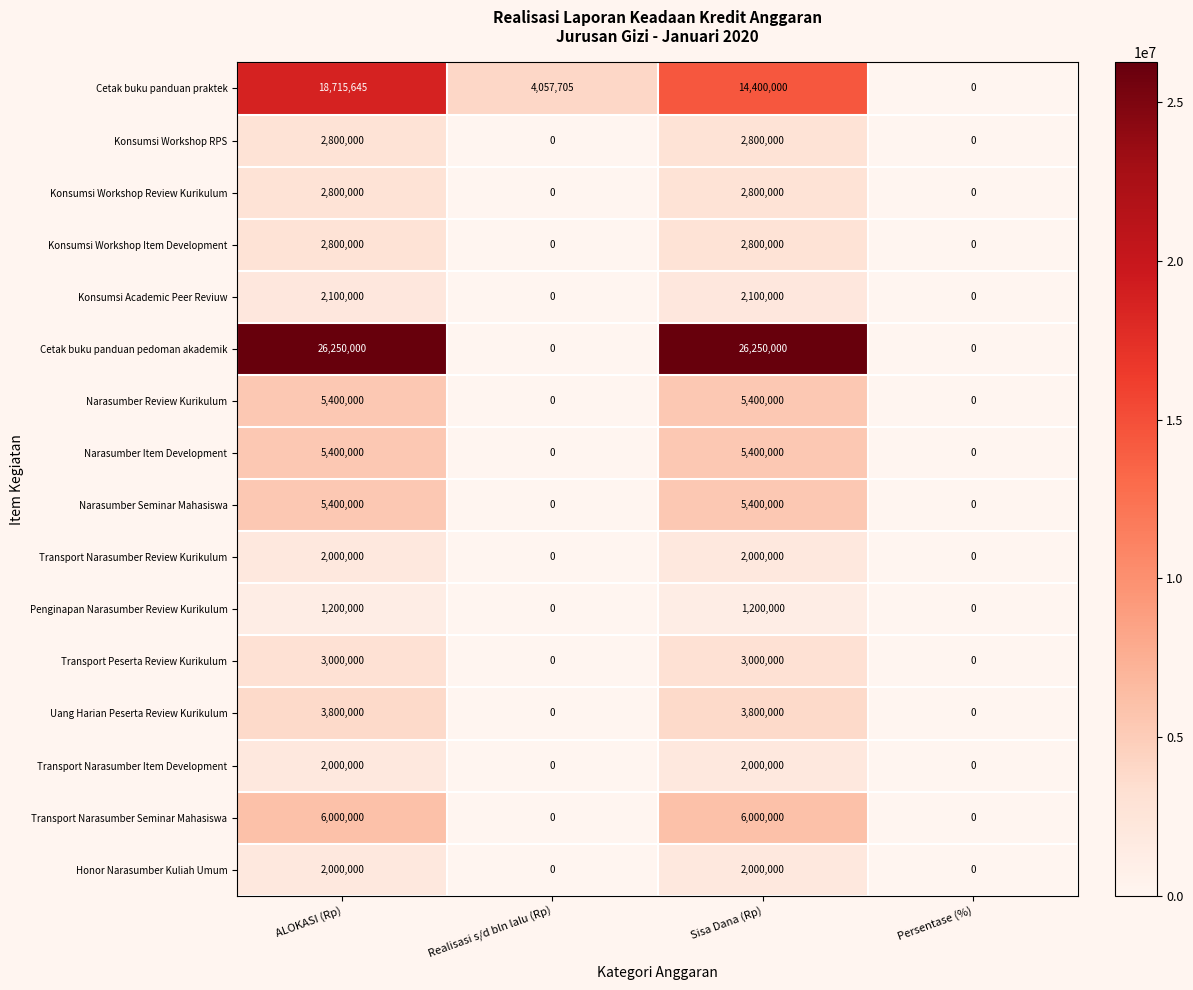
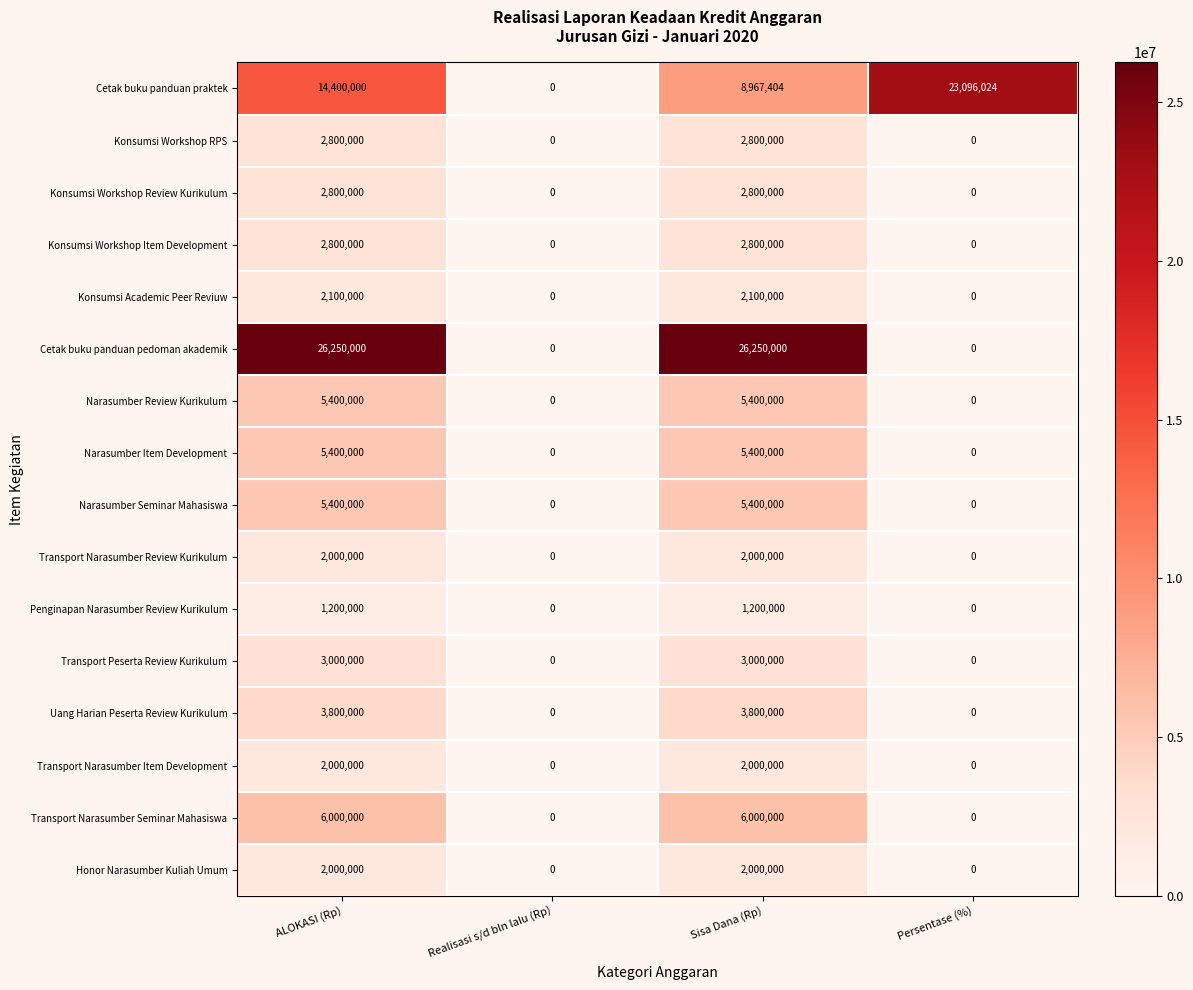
  {
    "Cetak buku panduan praktek": {
-     "ALOKASI (Rp)": "18,715,645",
-     "Realisasi s/d bln lalu (Rp)": "4,057,705",
-     "Sisa Dana (Rp)": "14,400,000",
-     "Persentase (%)": "0"
+     "ALOKASI (Rp)": "14,400,000",
+     "Realisasi s/d bln lalu (Rp)": "0",
+     "Sisa Dana (Rp)": "8,967,404",
+     "Persentase (%)": "23,096,024"
    },
    "Konsumsi Workshop RPS": {
      "ALOKASI (Rp)": "2,800,000",
      "Realisasi s/d bln lalu (Rp)": "0",
      "Sisa Dana (Rp)": "2,800,000",
      "Persentase (%)": "0"
    },
    "Konsumsi Workshop Review Kurikulum": {
      "ALOKASI (Rp)": "2,800,000",
      "Realisasi s/d bln lalu (Rp)": "0",
      "Sisa Dana (Rp)": "2,800,000",
      "Persentase (%)": "0"
    },
    "Konsumsi Workshop Item Development": {
      "ALOKASI (Rp)": "2,800,000",
      "Realisasi s/d bln lalu (Rp)": "0",
      "Sisa Dana (Rp)": "2,800,000",
      "Persentase (%)": "0"
    },
    "Konsumsi Academic Peer Reviuw": {
      "ALOKASI (Rp)": "2,100,000",
      "Realisasi s/d bln lalu (Rp)": "0",
      "Sisa Dana (Rp)": "2,100,000",
      "Persentase (%)": "0"
    },
    "Cetak buku panduan pedoman akademik": {
      "ALOKASI (Rp)": "26,250,000",
      "Realisasi s/d bln lalu (Rp)": "0",
      "Sisa Dana (Rp)": "26,250,000",
      "Persentase (%)": "0"
    },
    "Narasumber Review Kurikulum": {
      "ALOKASI (Rp)": "5,400,000",
      "Realisasi s/d bln lalu (Rp)": "0",
      "Sisa Dana (Rp)": "5,400,000",
      "Persentase (%)": "0"
    },
    "Narasumber Item Development": {
      "ALOKASI (Rp)": "5,400,000",
      "Realisasi s/d bln lalu (Rp)": "0",
      "Sisa Dana (Rp)": "5,400,000",
      "Persentase (%)": "0"
    },
    "Narasumber Seminar Mahasiswa": {
      "ALOKASI (Rp)": "5,400,000",
      "Realisasi s/d bln lalu (Rp)": "0",
      "Sisa Dana (Rp)": "5,400,000",
      "Persentase (%)": "0"
    },
    "Transport Narasumber Review Kurikulum": {
      "ALOKASI (Rp)": "2,000,000",
      "Realisasi s/d bln lalu (Rp)": "0",
      "Sisa Dana (Rp)": "2,000,000",
      "Persentase (%)": "0"
    },
    "Penginapan Narasumber Review Kurikulum": {
      "ALOKASI (Rp)": "1,200,000",
      "Realisasi s/d bln lalu (Rp)": "0",
      "Sisa Dana (Rp)": "1,200,000",
      "Persentase (%)": "0"
    },
    "Transport Peserta Review Kurikulum": {
      "ALOKASI (Rp)": "3,000,000",
      "Realisasi s/d bln lalu (Rp)": "0",
      "Sisa Dana (Rp)": "3,000,000",
      "Persentase (%)": "0"
    },
    "Uang Harian Peserta Review Kurikulum": {
      "ALOKASI (Rp)": "3,800,000",
      "Realisasi s/d bln lalu (Rp)": "0",
      "Sisa Dana (Rp)": "3,800,000",
      "Persentase (%)": "0"
    },
    "Transport Narasumber Item Development": {
      "ALOKASI (Rp)": "2,000,000",
      "Realisasi s/d bln lalu (Rp)": "0",
      "Sisa Dana (Rp)": "2,000,000",
      "Persentase (%)": "0"
    },
    "Transport Narasumber Seminar Mahasiswa": {
      "ALOKASI (Rp)": "6,000,000",
      "Realisasi s/d bln lalu (Rp)": "0",
      "Sisa Dana (Rp)": "6,000,000",
      "Persentase (%)": "0"
    },
    "Honor Narasumber Kuliah Umum": {
      "ALOKASI (Rp)": "2,000,000",
      "Realisasi s/d bln lalu (Rp)": "0",
      "Sisa Dana (Rp)": "2,000,000",
      "Persentase (%)": "0"
    }
  }
